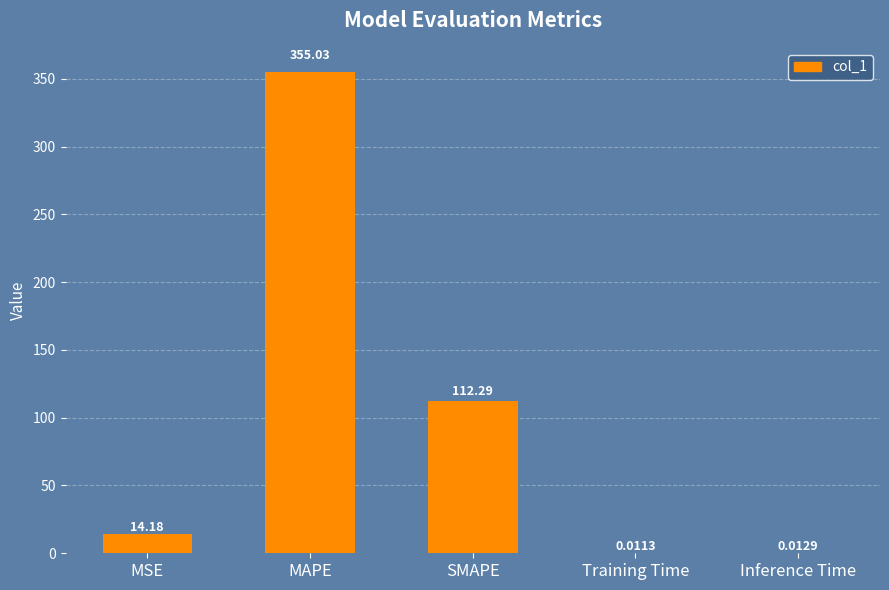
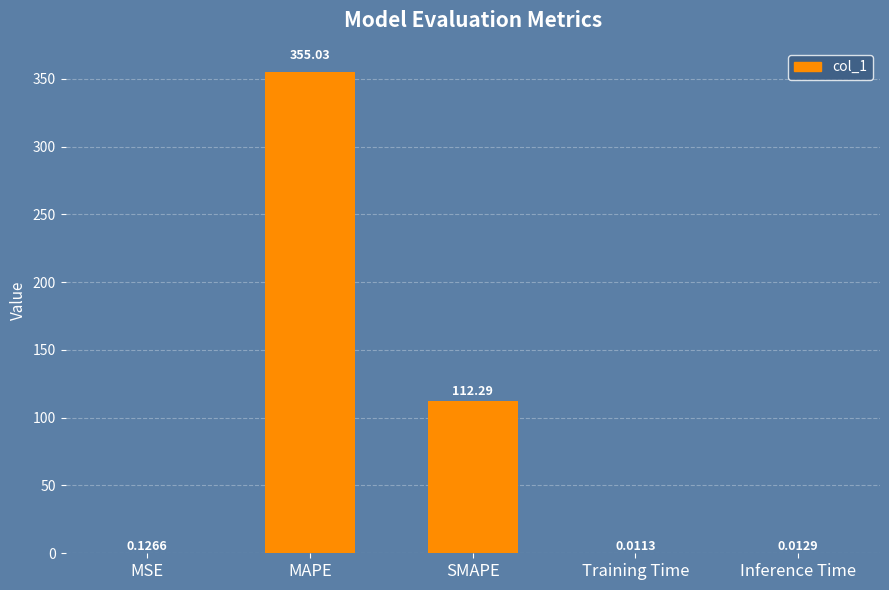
  {
-   "MSE": 14.18,
+   "MSE": 0.1266,
    "MAPE": 355.03,
    "SMAPE": 112.29,
    "Training Time": 0.0113,
    "Inference Time": 0.0129
  }
